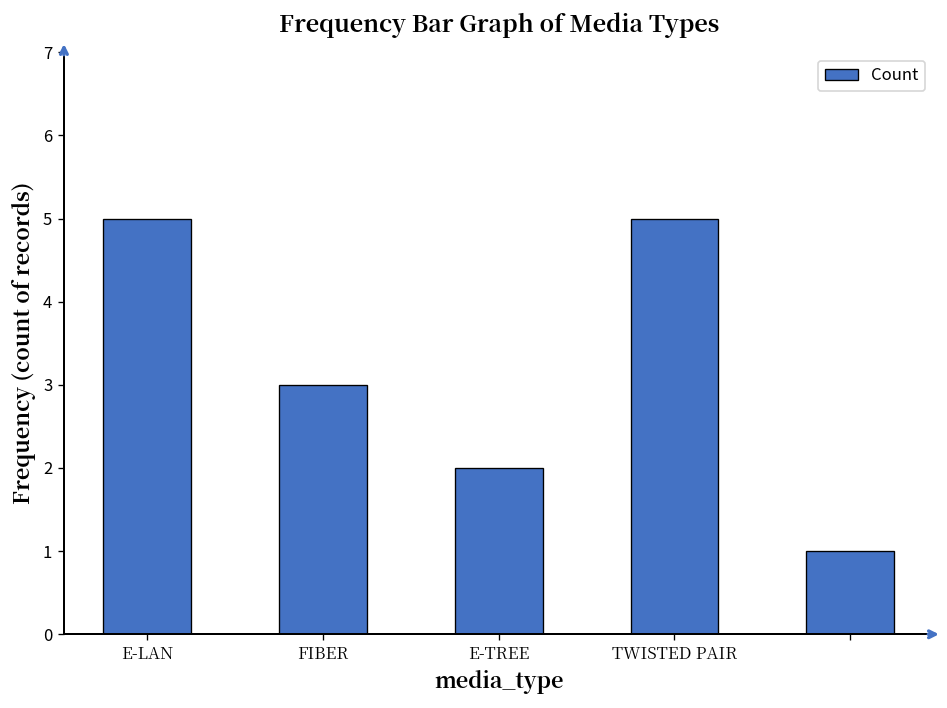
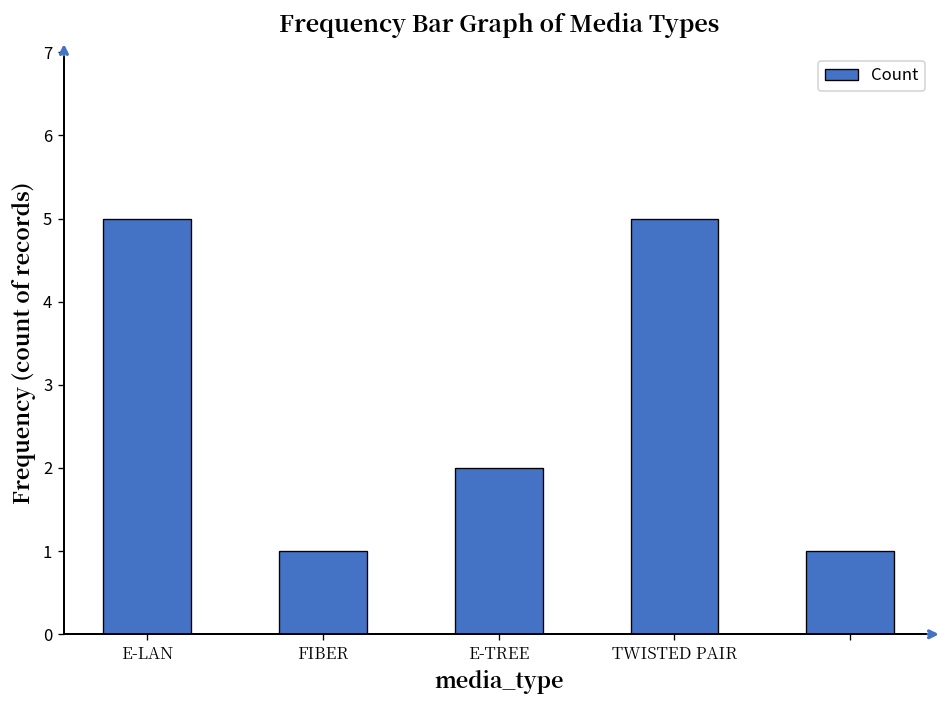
  {
    "E-LAN": 5,
-   "FIBER": 3,
+   "FIBER": 1,
    "E-TREE": 2,
    "TWISTED PAIR": 5
  }
